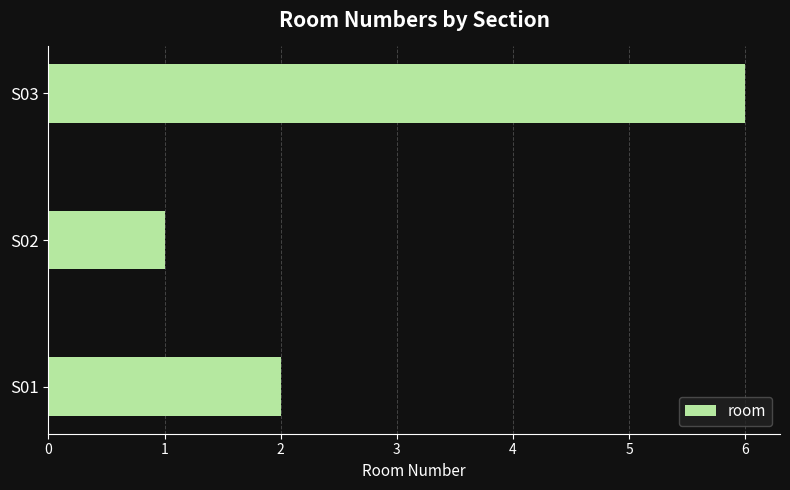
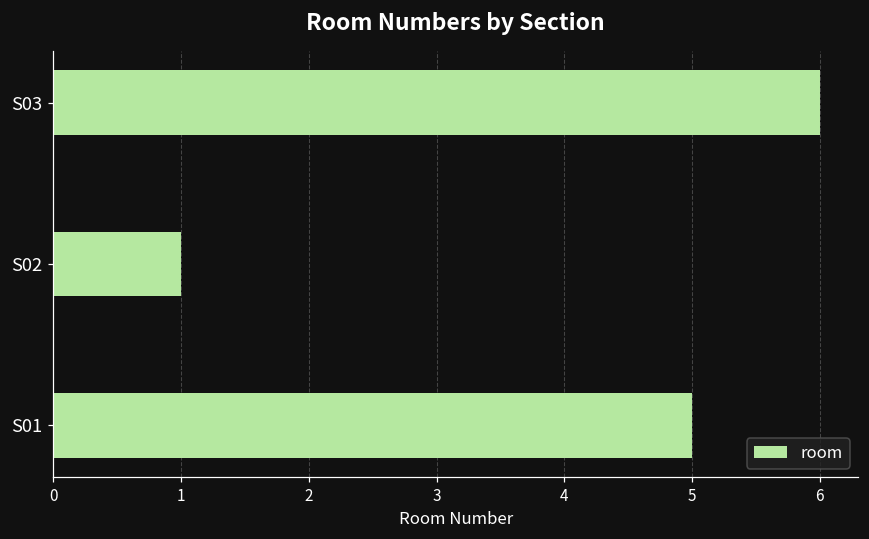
  {
    "S03": 6,
    "S02": 1,
-   "S01": 2
+   "S01": 5
  }
